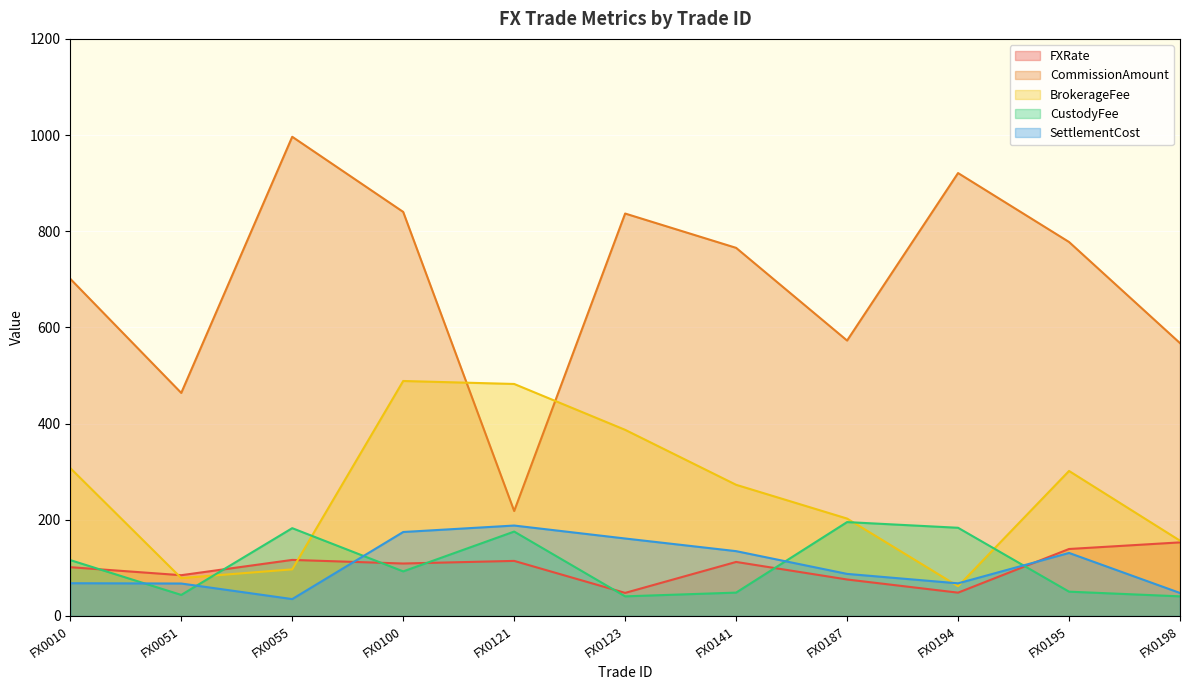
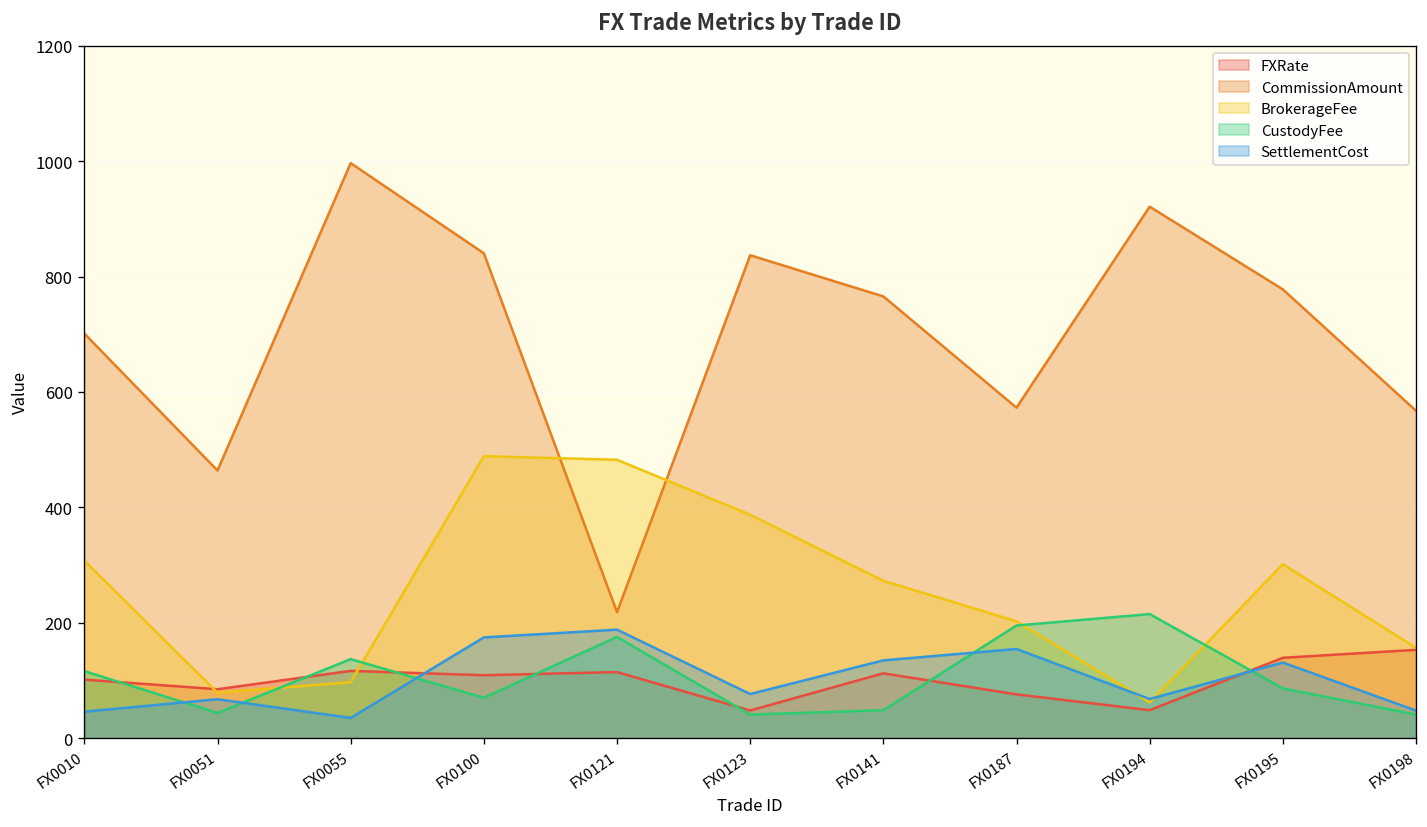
  {
    "CustodyFee": {
      "FX0010": 120,
      "FX0051": 40,
-     "FX0055": 180,
-     "FX0100": 90,
+     "FX0055": 140,
+     "FX0100": 70,
      "FX0121": 180,
      "FX0123": 40,
      "FX0141": 50,
      "FX0187": 200,
-     "FX0194": 180,
-     "FX0195": 50,
+     "FX0194": 220,
+     "FX0195": 90,
      "FX0198": 40
    },
    "SettlementCost": {
-     "FX0010": 70,
+     "FX0010": 50,
      "FX0051": 70,
      "FX0055": 40,
      "FX0100": 170,
      "FX0121": 190,
-     "FX0123": 160,
+     "FX0123": 80,
      "FX0141": 130,
-     "FX0187": 90,
+     "FX0187": 150,
      "FX0194": 70,
      "FX0195": 130,
      "FX0198": 50
    }
  }
